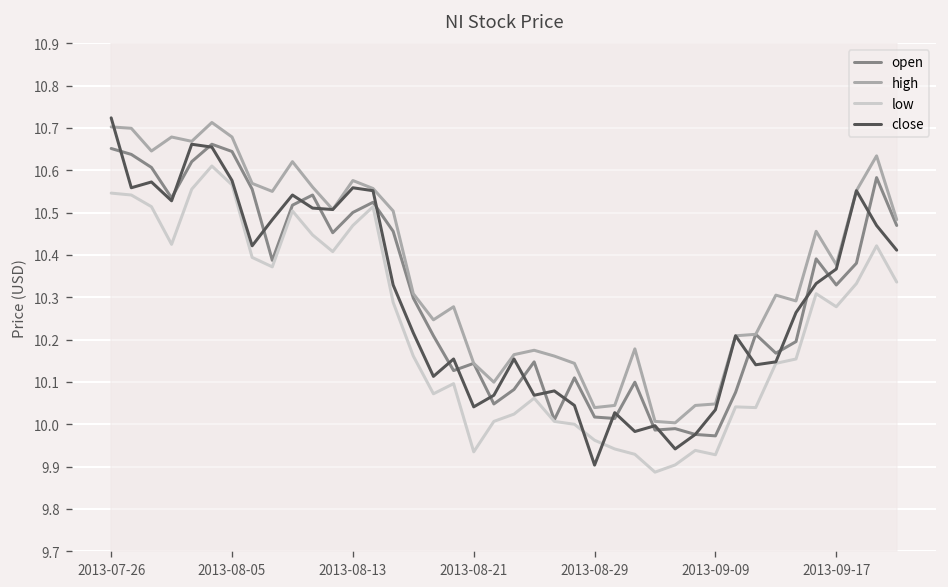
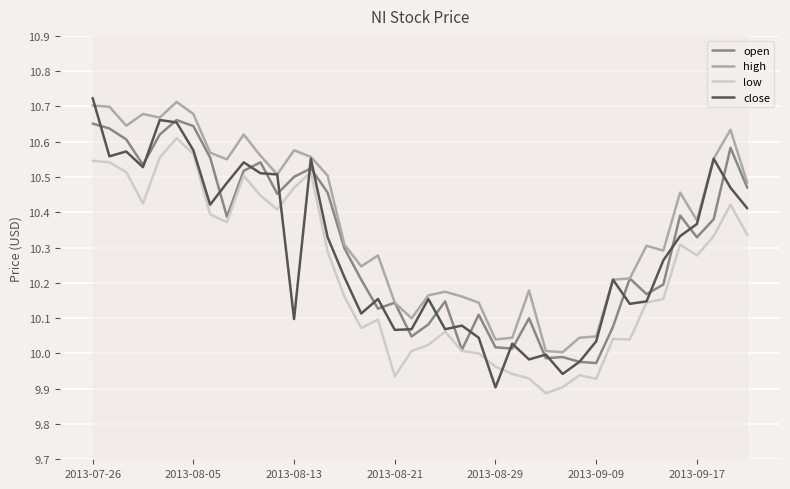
  {
    "close": {
      "2013-07-26": 10.72,
      "2013-08-05": 10.58,
-     "2013-08-13": 10.56,
-     "2013-08-21": 10.04,
+     "2013-08-13": 10.10,
+     "2013-08-21": 10.07,
      "2013-08-29": 9.90,
      "2013-09-09": 10.03,
      "2013-09-17": 10.37
    }
  }
